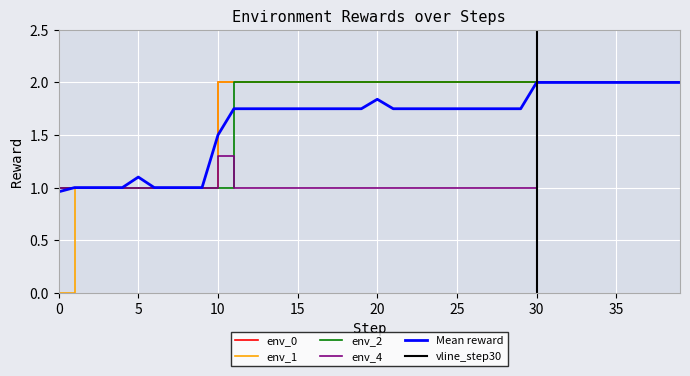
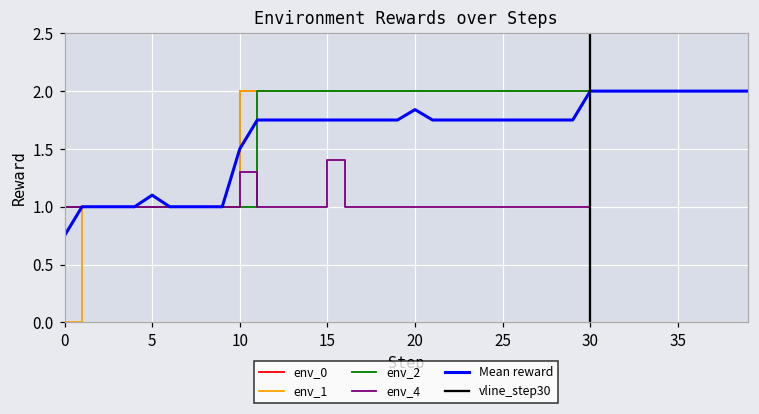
  {
    "env_1": {
      "0": 0.00
    },
    "env_2": {
      "10": 1.00
    },
    "env_4": {
      "10": 1.3,
-     "15": 1.0,
+     "15": 1.4,
      "20": 1.0,
      "25": 1.0
    },
    "Mean reward": {
-     "0": 0.96,
+     "0": 0.75,
      "5": 1.10,
      "10": 1.50,
      "15": 1.75,
      "20": 1.84,
      "25": 1.75
    }
  }
